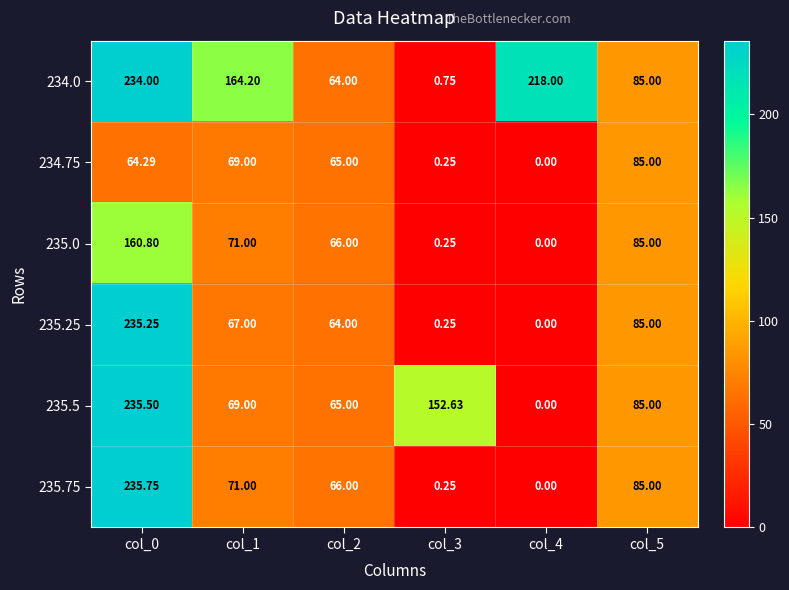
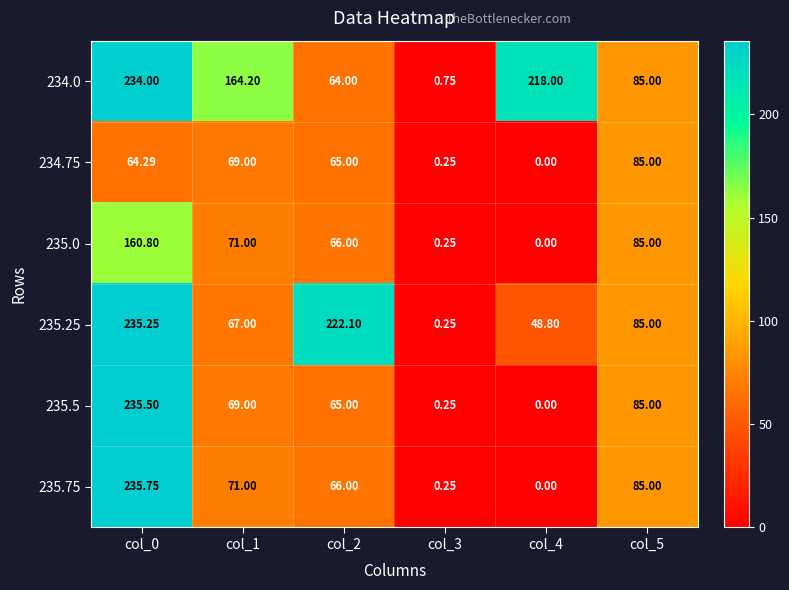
  {
    "234.0": {
      "col_0": 234.00,
      "col_1": 164.20,
      "col_2": 64.00,
      "col_3": 0.75,
      "col_4": 218.00,
      "col_5": 85.00
    },
    "234.75": {
      "col_0": 64.29,
      "col_1": 69.00,
      "col_2": 65.00,
      "col_3": 0.25,
      "col_4": 0.00,
      "col_5": 85.00
    },
    "235.0": {
      "col_0": 160.80,
      "col_1": 71.00,
      "col_2": 66.00,
      "col_3": 0.25,
      "col_4": 0.00,
      "col_5": 85.00
    },
    "235.25": {
      "col_0": 235.25,
      "col_1": 67.00,
-     "col_2": 64.00,
+     "col_2": 222.10,
      "col_3": 0.25,
-     "col_4": 0.00,
+     "col_4": 48.80,
      "col_5": 85.00
    },
    "235.5": {
      "col_0": 235.50,
      "col_1": 69.00,
      "col_2": 65.00,
-     "col_3": 152.63,
+     "col_3": 0.25,
      "col_4": 0.00,
      "col_5": 85.00
    },
    "235.75": {
      "col_0": 235.75,
      "col_1": 71.00,
      "col_2": 66.00,
      "col_3": 0.25,
      "col_4": 0.00,
      "col_5": 85.00
    }
  }
